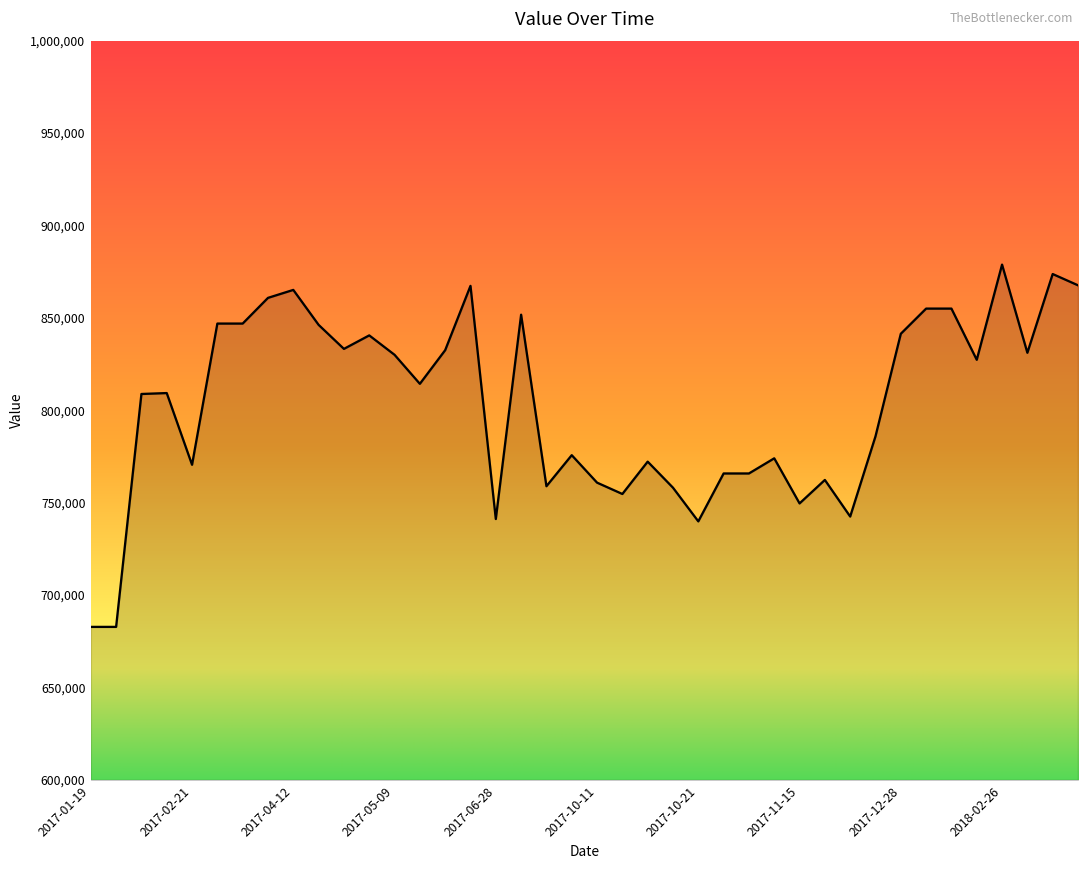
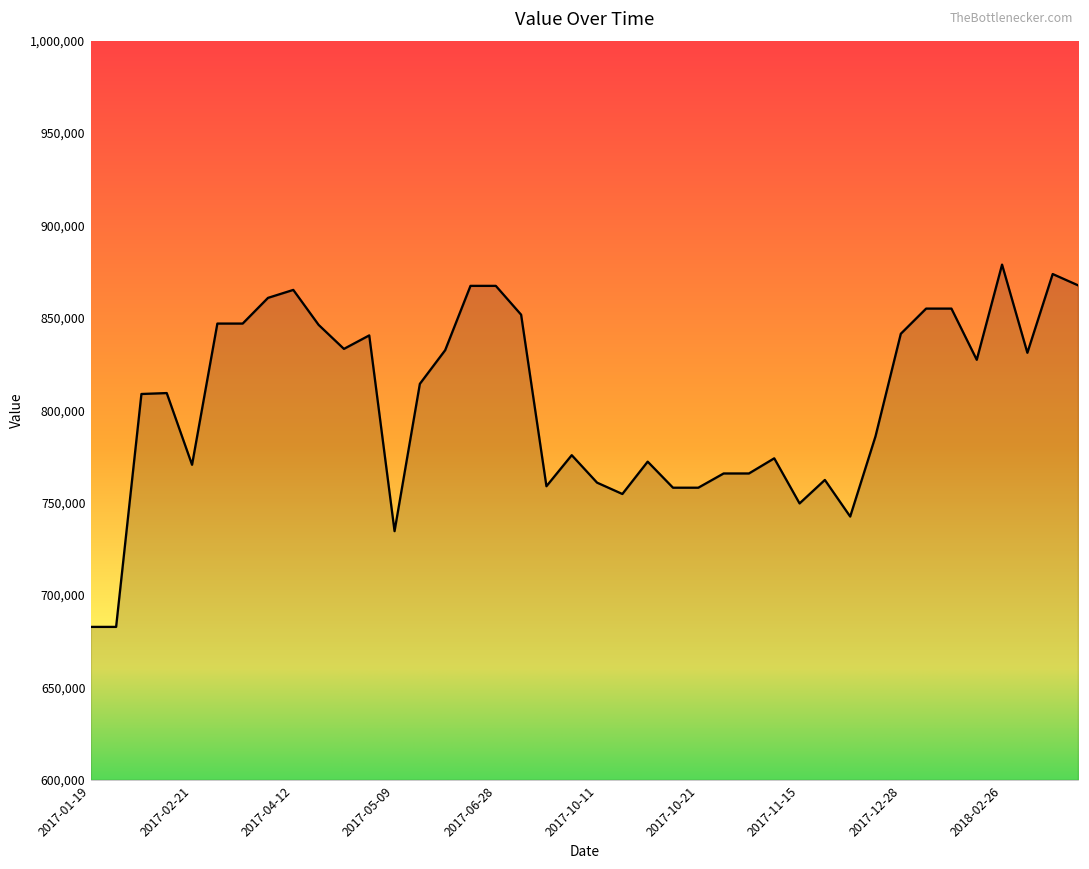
  {
    "2017-01-19": "683,000",
    "2017-02-21": "771,000",
    "2017-04-12": "865,000",
-   "2017-05-09": "830,000",
-   "2017-06-28": "741,000",
+   "2017-05-09": "735,000",
+   "2017-06-28": "867,000",
    "2017-10-11": "761,000",
-   "2017-10-21": "740,000",
+   "2017-10-21": "758,000",
    "2017-11-15": "750,000",
    "2017-12-28": "841,000",
    "2018-02-26": "879,000"
  }
